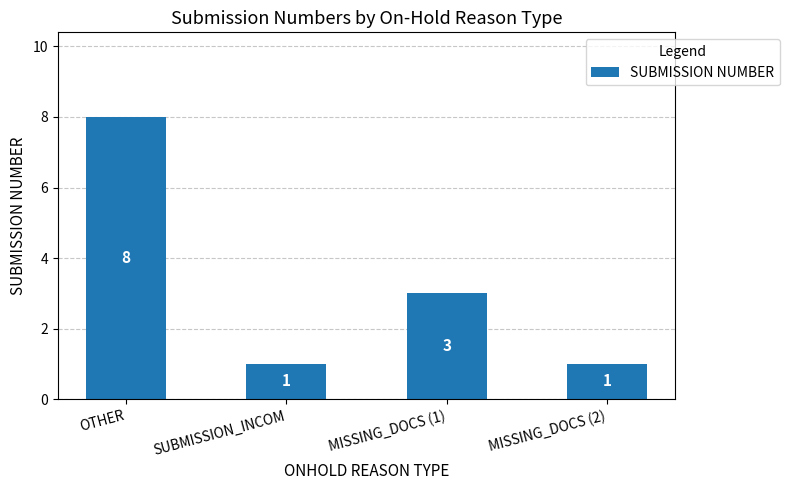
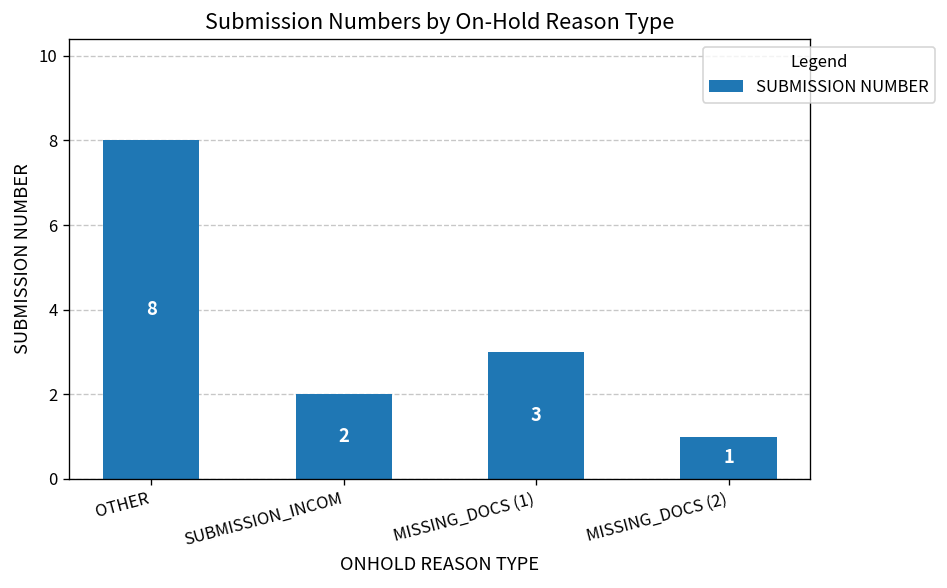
  {
    "OTHER": 8,
-   "SUBMISSION_INCOM": 1,
+   "SUBMISSION_INCOM": 2,
    "MISSING_DOCS (1)": 3,
    "MISSING_DOCS (2)": 1
  }
